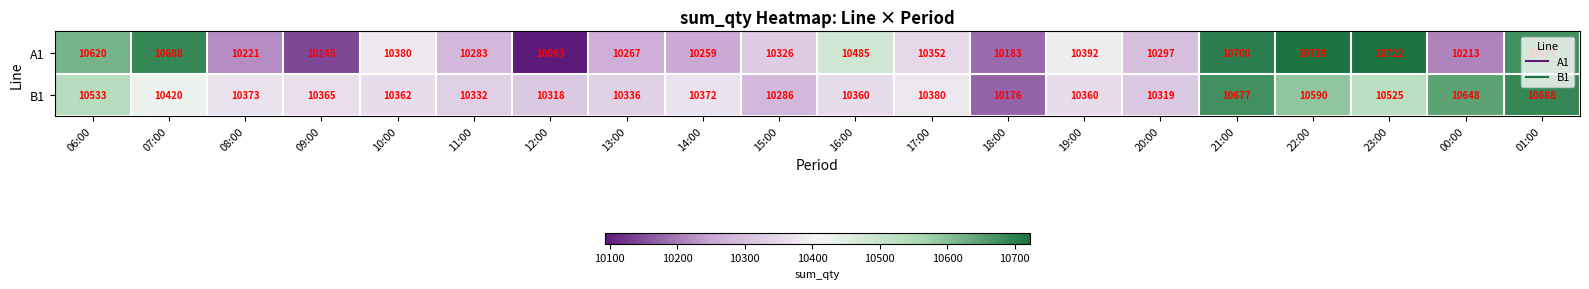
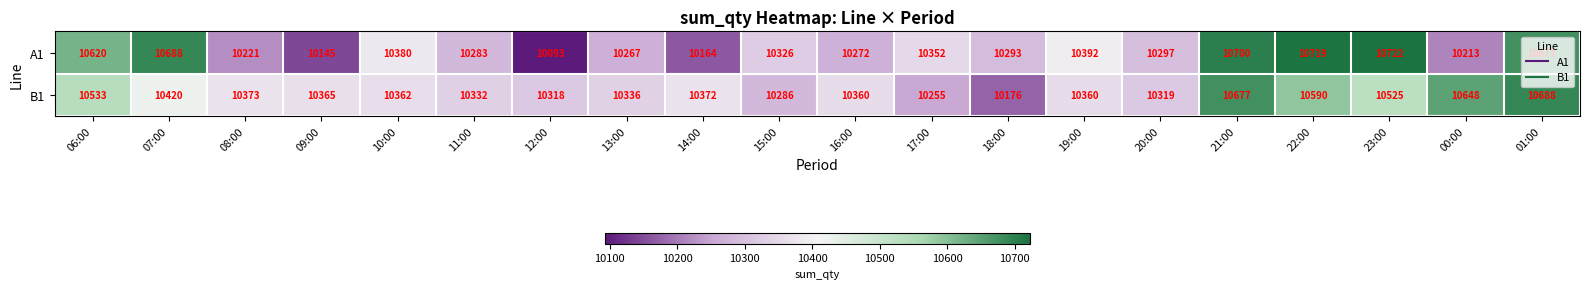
  {
    "A1": {
      "06:00": 10620,
      "07:00": 10688,
      "08:00": 10221,
      "09:00": 10145,
      "10:00": 10380,
      "11:00": 10283,
      "12:00": 10093,
      "13:00": 10267,
-     "14:00": 10259,
+     "14:00": 10164,
      "15:00": 10326,
-     "16:00": 10485,
+     "16:00": 10272,
      "17:00": 10352,
-     "18:00": 10183,
+     "18:00": 10293,
      "19:00": 10392,
      "20:00": 10297,
      "21:00": 10700,
      "22:00": 10719,
      "23:00": 10722,
      "00:00": 10213
    },
    "B1": {
      "06:00": 10533,
      "07:00": 10420,
      "08:00": 10373,
      "09:00": 10365,
      "10:00": 10362,
      "11:00": 10332,
      "12:00": 10318,
      "13:00": 10336,
      "14:00": 10372,
      "15:00": 10286,
      "16:00": 10360,
-     "17:00": 10380,
+     "17:00": 10255,
      "18:00": 10176,
      "19:00": 10360,
      "20:00": 10319,
      "21:00": 10677,
      "22:00": 10590,
      "23:00": 10525,
      "00:00": 10648,
      "01:00": 10688
    }
  }
